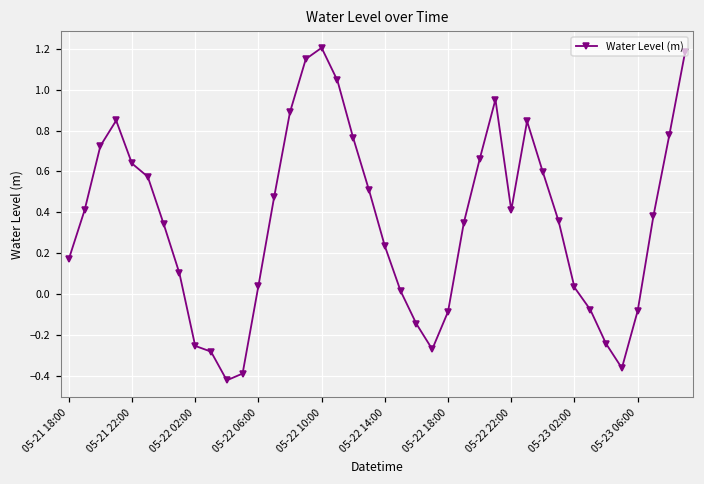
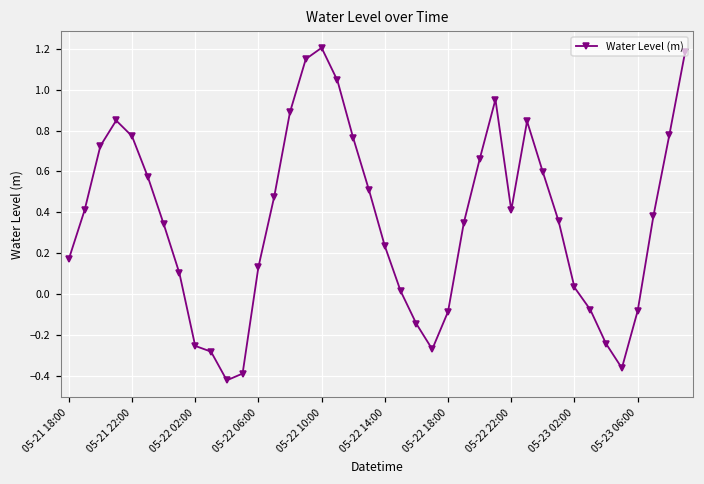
  {
    "05-21 18:00": 0.17,
-   "05-21 22:00": 0.64,
+   "05-21 22:00": 0.77,
    "05-22 02:00": -0.25,
-   "05-22 06:00": 0.04,
+   "05-22 06:00": 0.13,
    "05-22 10:00": 1.20,
    "05-22 14:00": 0.24,
    "05-22 18:00": -0.09,
    "05-22 22:00": 0.41,
    "05-23 02:00": 0.03,
    "05-23 06:00": -0.08
  }
